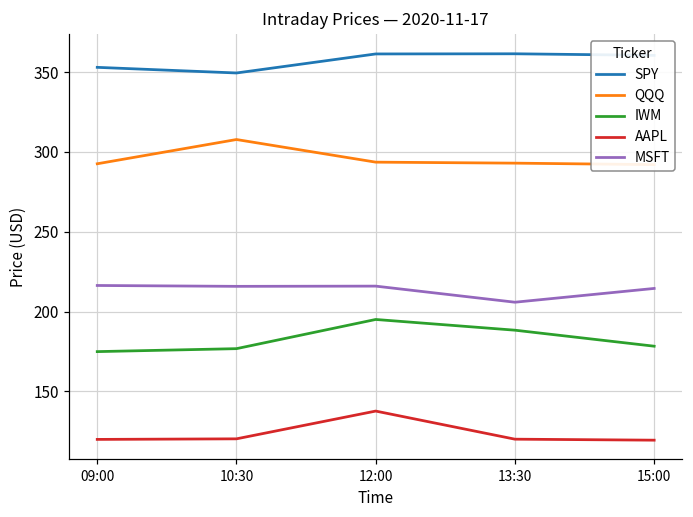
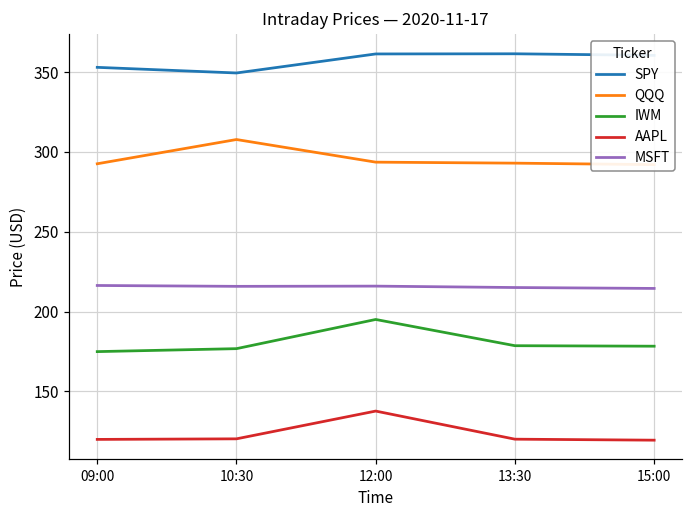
  {
    "SPY": {
      "09:00": 353,
      "10:30": 349,
      "12:00": 361,
      "13:30": 362
    },
    "QQQ": {
      "09:00": 293,
      "10:30": 308,
      "12:00": 294,
      "13:30": 293
    },
    "IWM": {
      "09:00": 175,
      "10:30": 177,
      "12:00": 195,
-     "13:30": 188,
+     "13:30": 179,
      "15:00": 178
    },
    "AAPL": {
      "09:00": 120,
      "10:30": 120,
      "12:00": 138,
      "13:30": 120,
      "15:00": 119
    },
    "MSFT": {
      "09:00": 216,
      "10:30": 216,
      "12:00": 216,
-     "13:30": 206,
+     "13:30": 215,
      "15:00": 214
    }
  }
